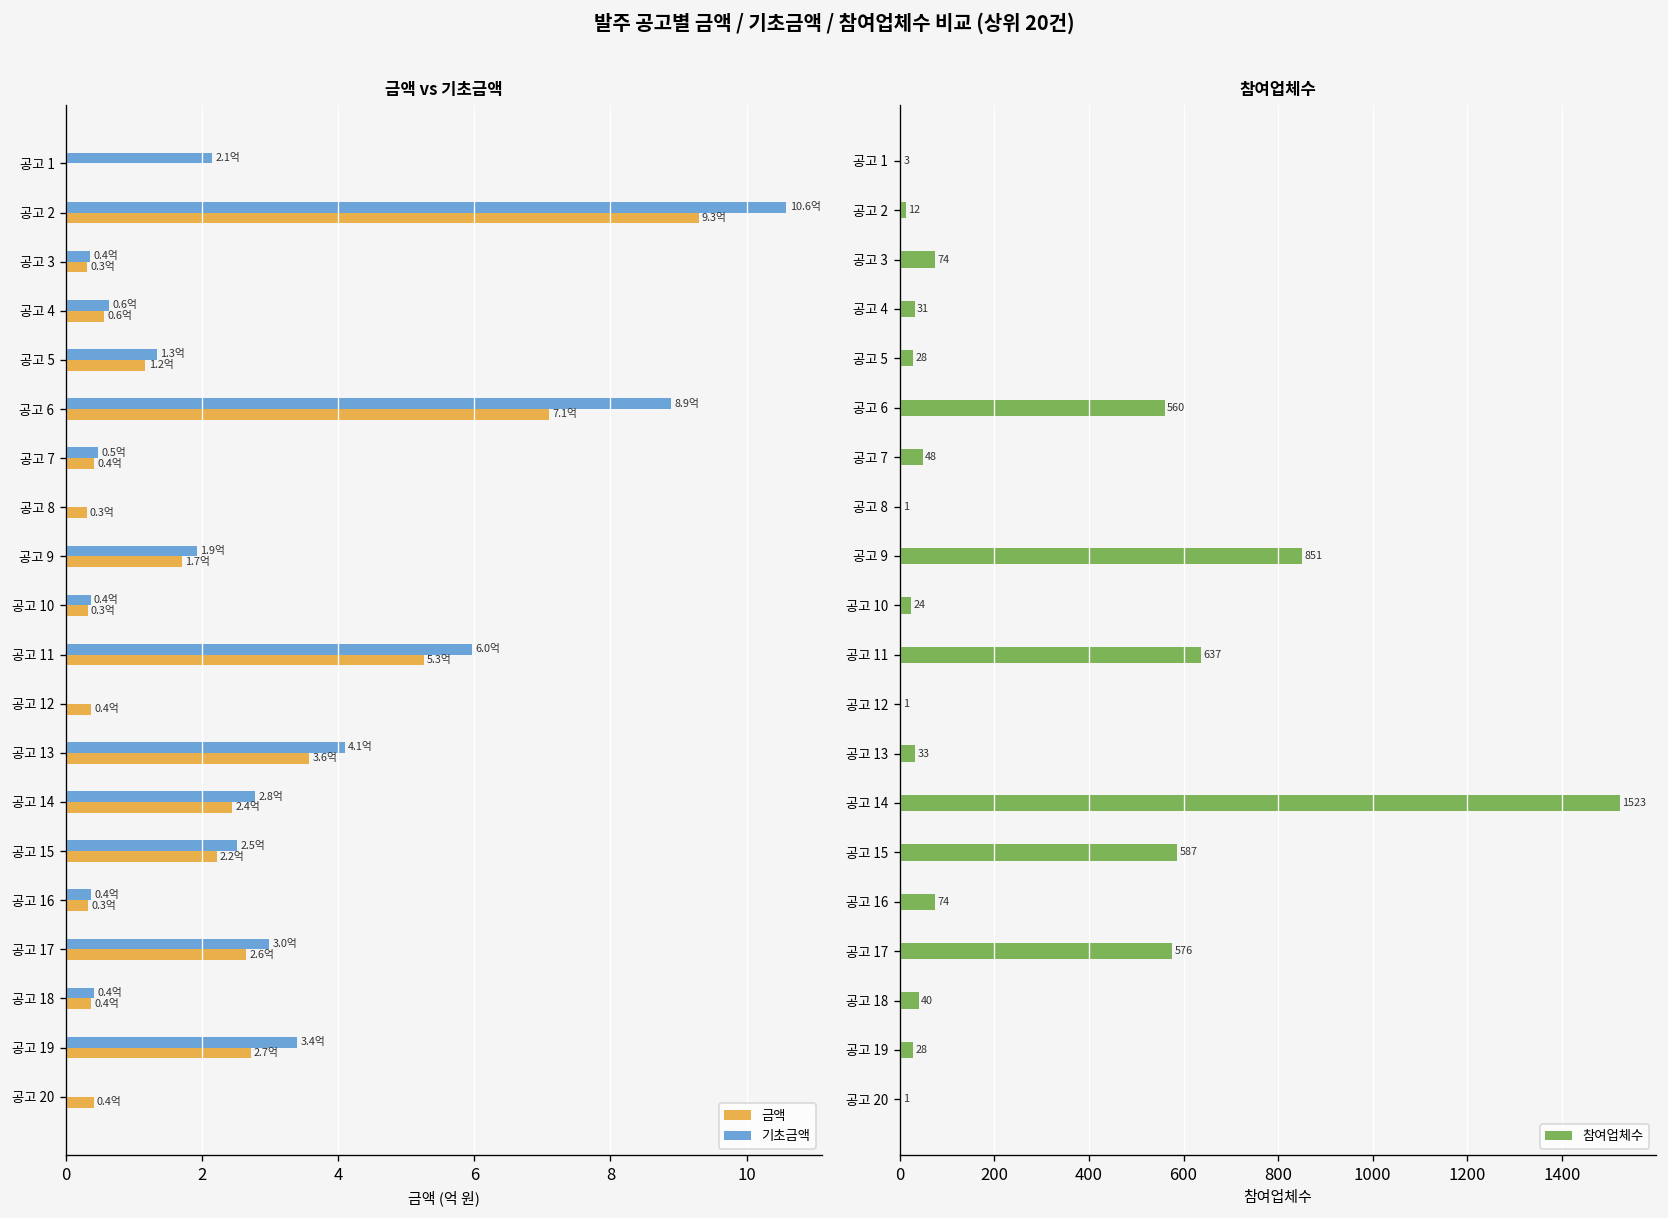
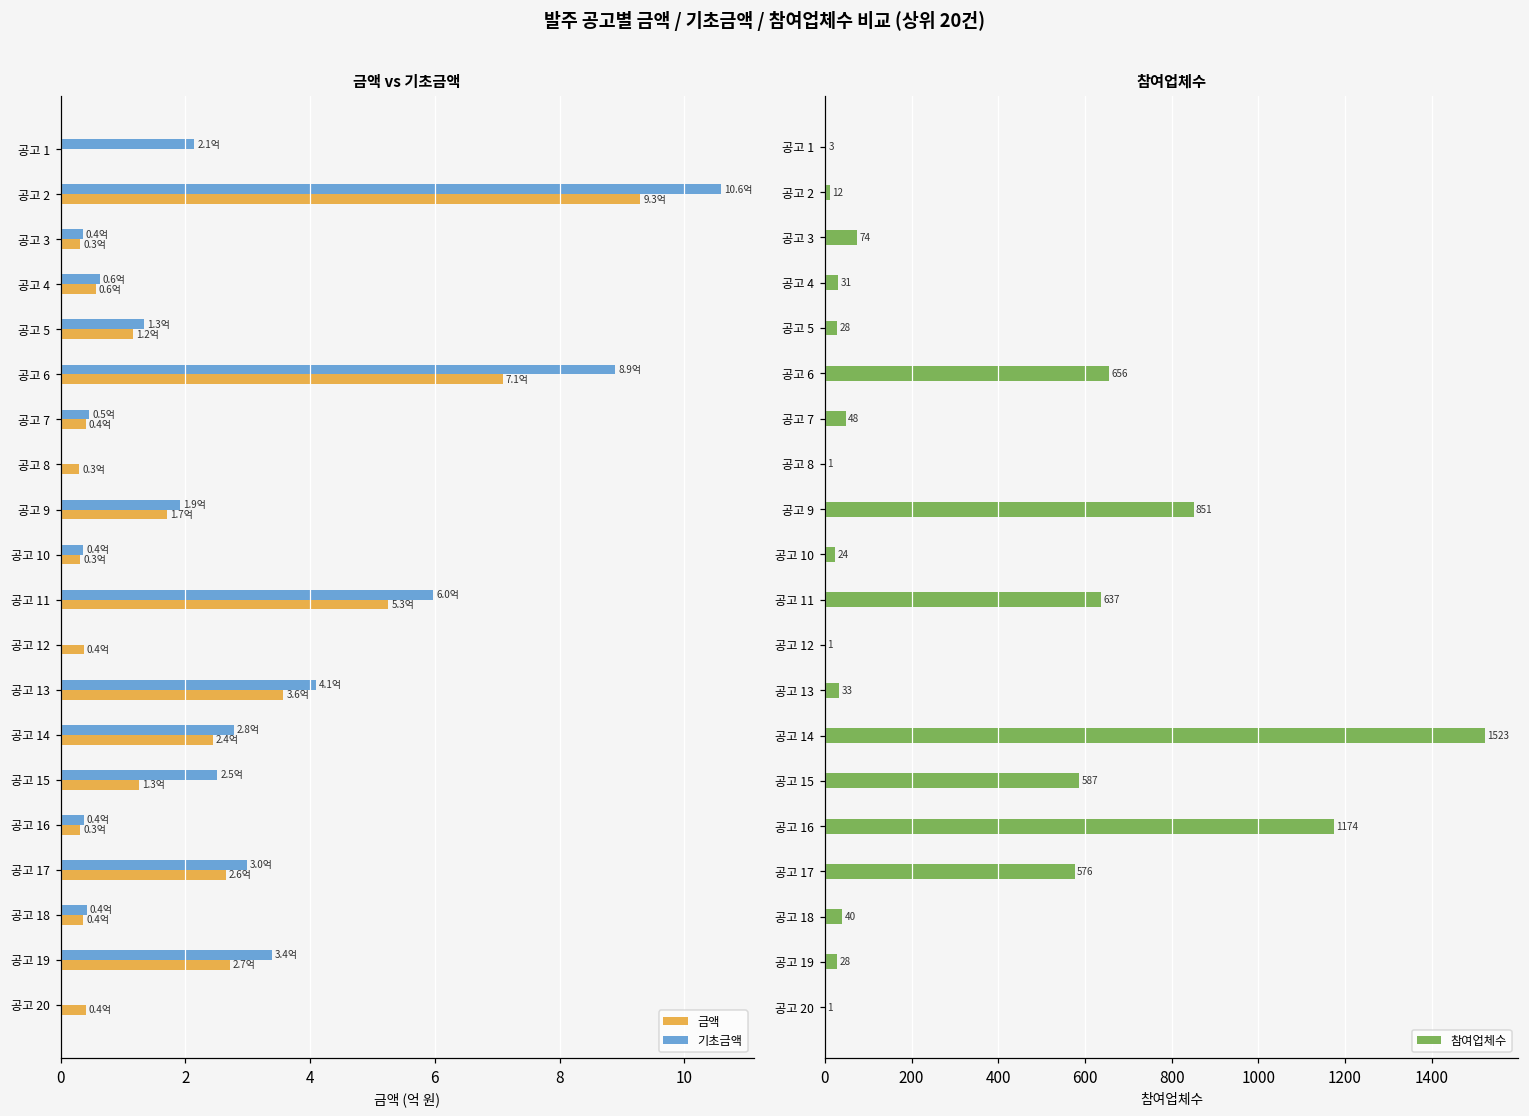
  {
    "금액 vs 기초금액": {
      "금액": {
        "공고 2": "9.3억",
        "공고 3": "0.3억",
        "공고 4": "0.6억",
        "공고 5": "1.2억",
        "공고 6": "7.1억",
        "공고 7": "0.4억",
        "공고 8": "0.3억",
        "공고 9": "1.7억",
        "공고 10": "0.3억",
        "공고 11": "5.3억",
        "공고 12": "0.4억",
        "공고 13": "3.6억",
        "공고 14": "2.4억",
-       "공고 15": "2.2억",
+       "공고 15": "1.3억",
        "공고 16": "0.3억",
        "공고 17": "2.6억",
        "공고 18": "0.4억",
        "공고 19": "2.7억",
        "공고 20": "0.4억"
      },
      "기초금액": {
        "공고 1": "2.1억",
        "공고 2": "10.6억",
        "공고 3": "0.4억",
        "공고 4": "0.6억",
        "공고 5": "1.3억",
        "공고 6": "8.9억",
        "공고 7": "0.5억",
        "공고 9": "1.9억",
        "공고 10": "0.4억",
        "공고 11": "6.0억",
        "공고 13": "4.1억",
        "공고 14": "2.8억",
        "공고 15": "2.5억",
        "공고 16": "0.4억",
        "공고 17": "3.0억",
        "공고 18": "0.4억",
        "공고 19": "3.4억"
      }
    },
    "참여업체수": {
      "공고 1": "3",
      "공고 2": "12",
      "공고 3": "74",
      "공고 4": "31",
      "공고 5": "28",
-     "공고 6": "560",
+     "공고 6": "656",
      "공고 7": "48",
      "공고 8": "1",
      "공고 9": "851",
      "공고 10": "24",
      "공고 11": "637",
      "공고 12": "1",
      "공고 13": "33",
      "공고 14": "1523",
      "공고 15": "587",
-     "공고 16": "74",
+     "공고 16": "1174",
      "공고 17": "576",
      "공고 18": "40",
      "공고 19": "28",
      "공고 20": "1"
    }
  }
